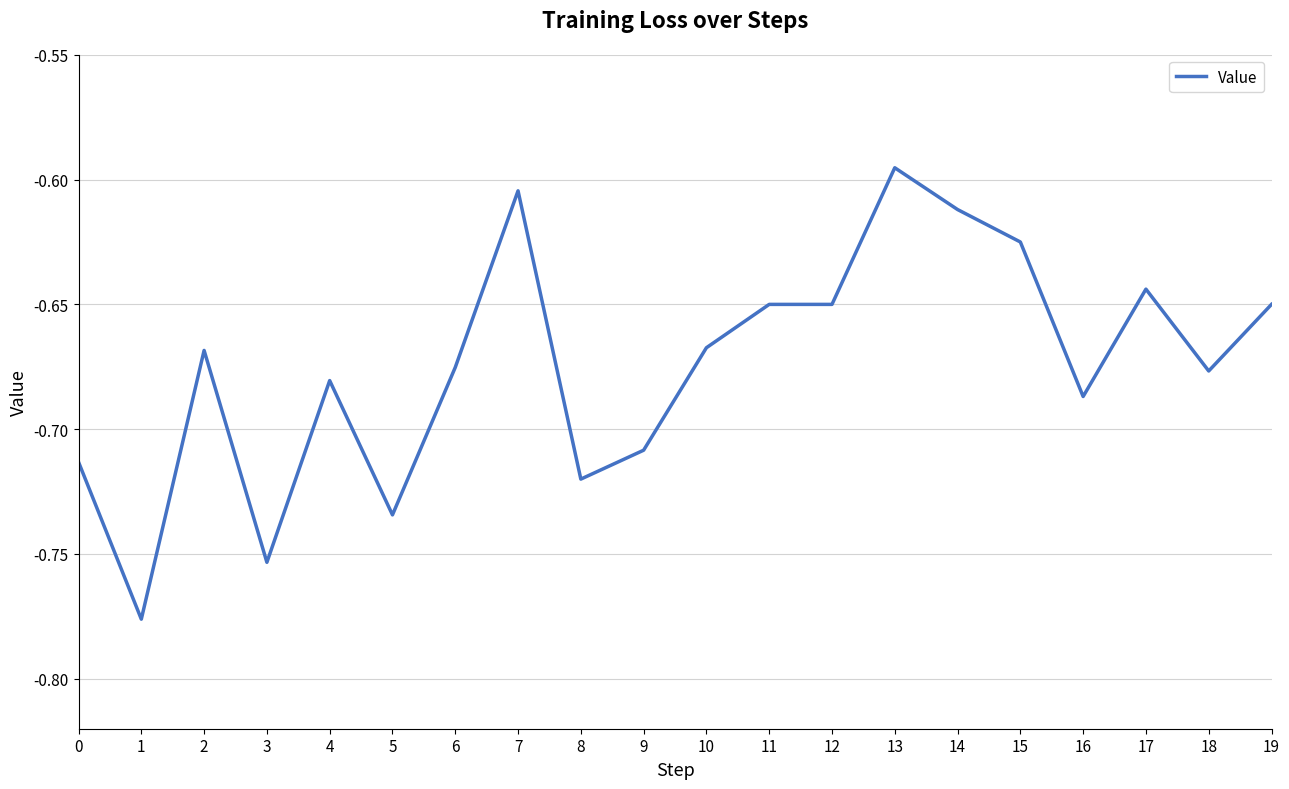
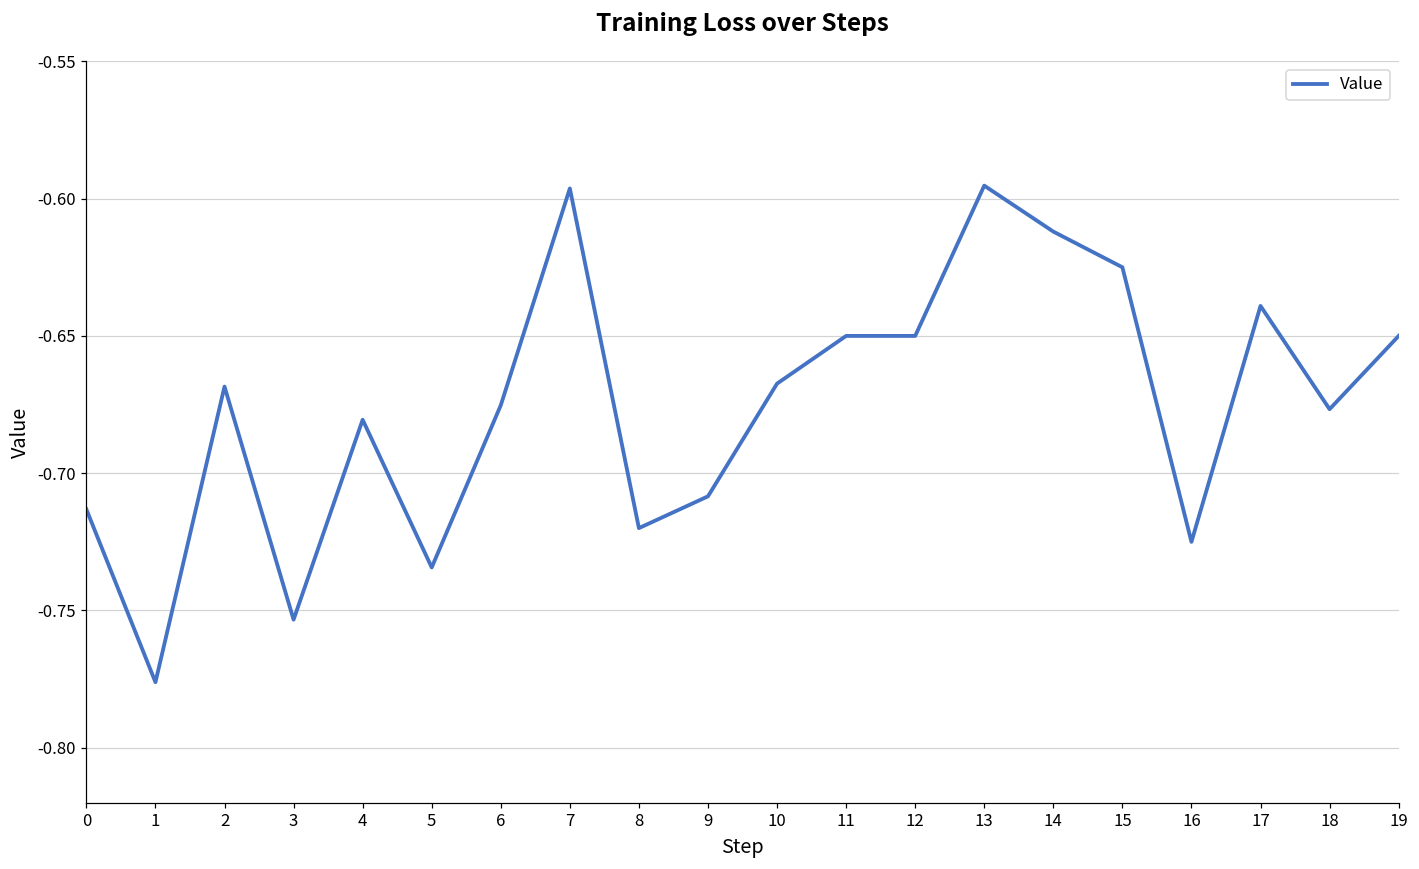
  {
    "0": -0.713,
    "1": -0.776,
    "2": -0.668,
    "3": -0.753,
    "4": -0.681,
    "5": -0.734,
    "6": -0.675,
-   "7": -0.604,
+   "7": -0.596,
    "8": -0.720,
    "9": -0.708,
    "10": -0.667,
    "11": -0.650,
    "12": -0.650,
    "13": -0.595,
    "14": -0.612,
    "15": -0.625,
-   "16": -0.687,
-   "17": -0.644,
+   "16": -0.725,
+   "17": -0.639,
    "18": -0.677,
    "19": -0.650
  }
